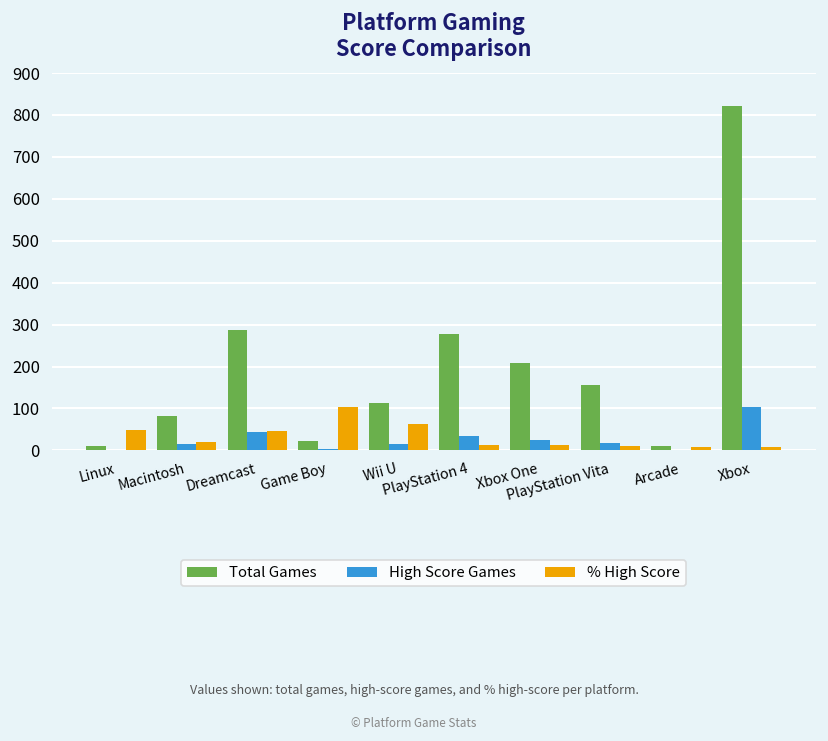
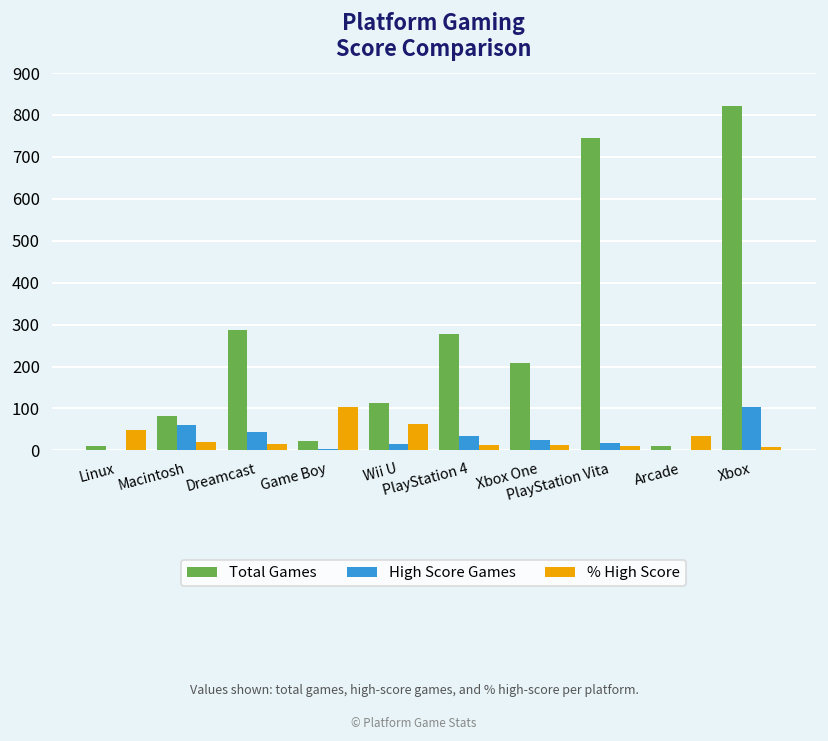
  {
    "Total Games": {
      "Linux": 10,
      "Macintosh": 80,
      "Dreamcast": 290,
      "Game Boy": 20,
      "Wii U": 110,
      "PlayStation 4": 280,
      "Xbox One": 210,
-     "PlayStation Vita": 160,
+     "PlayStation Vita": 740,
      "Arcade": 10,
      "Xbox": 820
    },
    "High Score Games": {
-     "Macintosh": 20,
+     "Macintosh": 60,
      "Dreamcast": 40,
      "Wii U": 20,
      "PlayStation 4": 40,
      "Xbox One": 30,
      "PlayStation Vita": 20,
      "Xbox": 100
    },
    "% High Score": {
      "Linux": 50,
      "Macintosh": 20,
-     "Dreamcast": 50,
+     "Dreamcast": 20,
      "Game Boy": 100,
      "Wii U": 60,
      "PlayStation 4": 10,
      "Xbox One": 10,
      "PlayStation Vita": 10,
-     "Arcade": 10,
+     "Arcade": 30,
      "Xbox": 10
    }
  }
